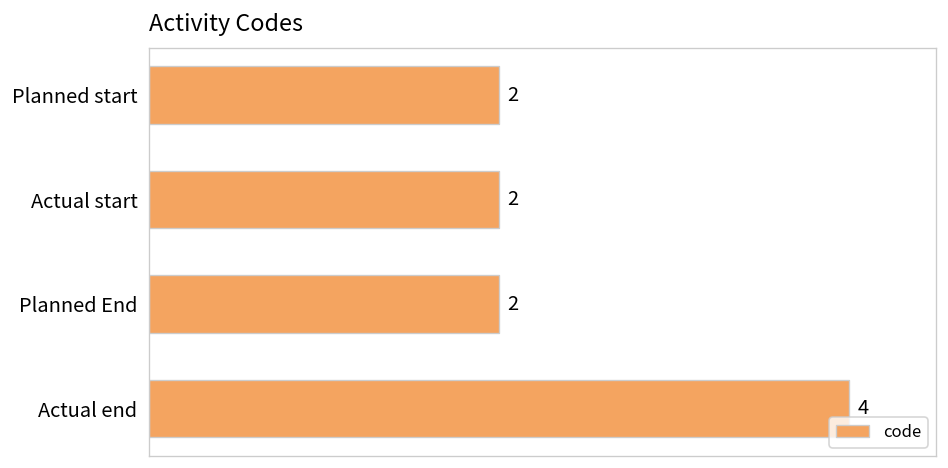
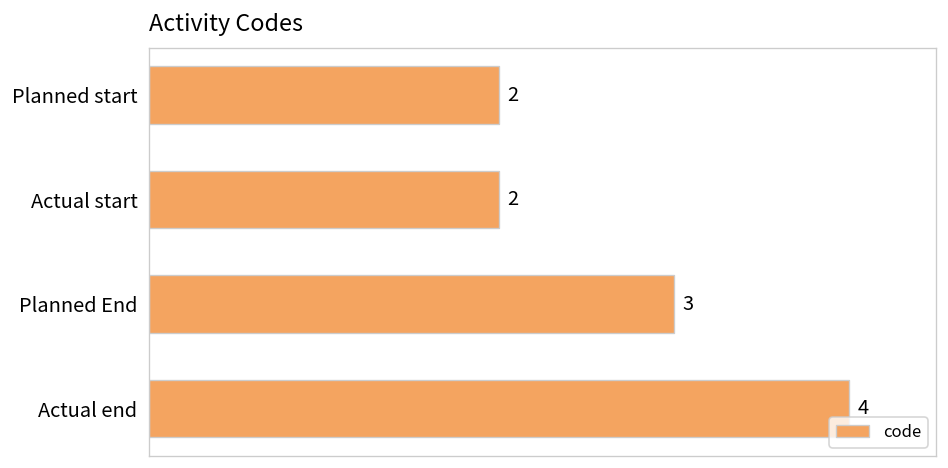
  {
    "Planned start": 2,
    "Actual start": 2,
-   "Planned End": 2
+   "Planned End": 3
  }
